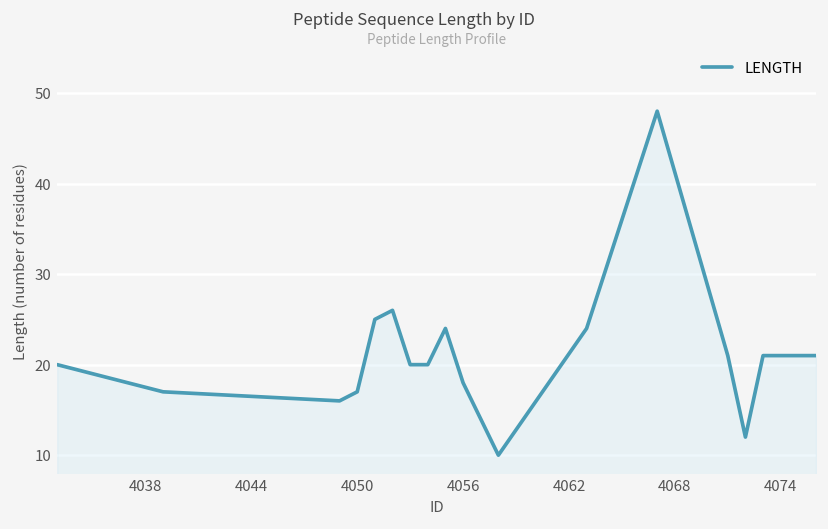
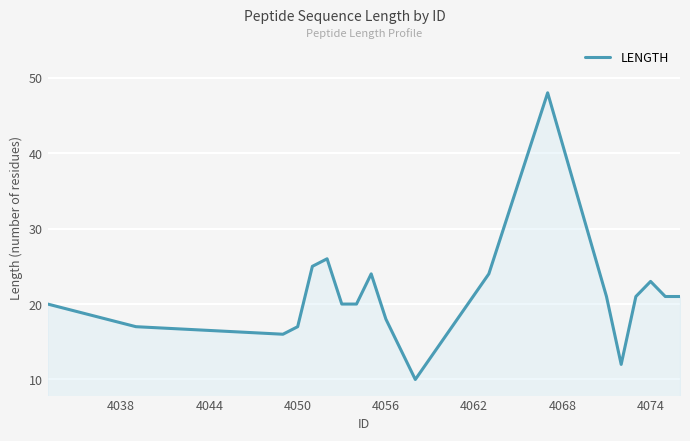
  {
    "4050": 17,
    "4056": 18,
-   "4074": 21
+   "4074": 23
  }
